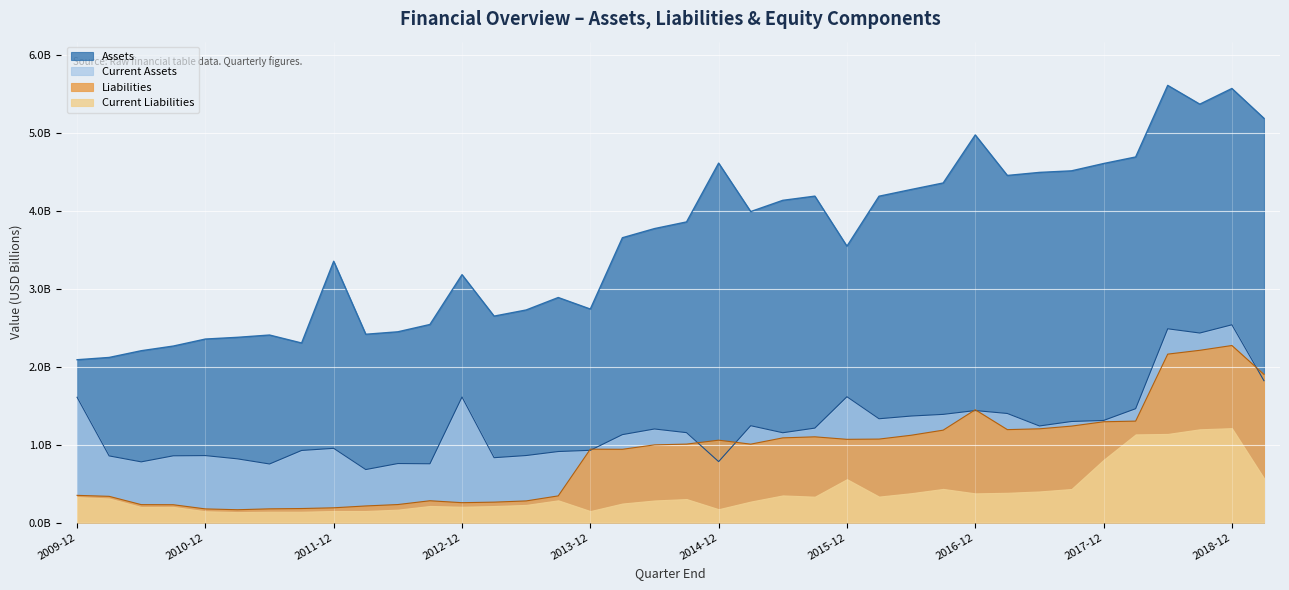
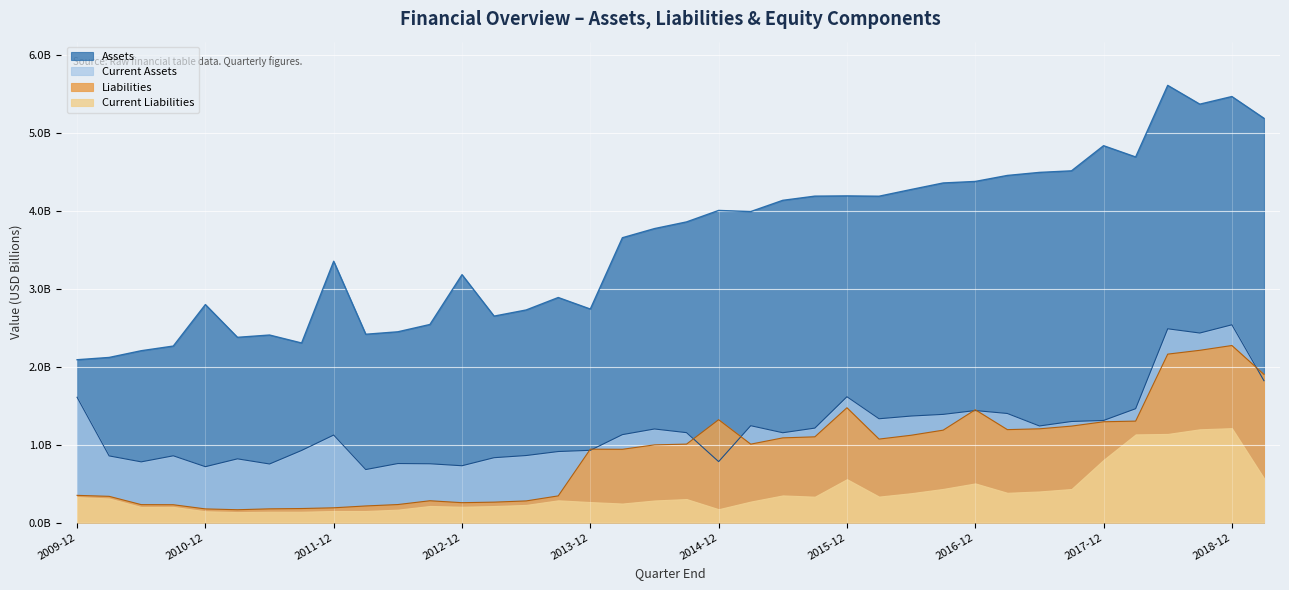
  {
    "Assets": {
      "2009-12": 2100000000,
-     "2010-12": 2400000000,
+     "2010-12": 2800000000,
      "2011-12": 3300000000,
      "2012-12": 3200000000,
      "2013-12": 2700000000,
-     "2014-12": 4600000000,
-     "2015-12": 3500000000,
-     "2016-12": 5000000000,
-     "2017-12": 4600000000,
-     "2018-12": 5600000000
+     "2014-12": 4000000000,
+     "2015-12": 4200000000,
+     "2016-12": 4400000000,
+     "2017-12": 4800000000,
+     "2018-12": 5500000000
    },
    "Current Assets": {
      "2009-12": 1600000000,
-     "2010-12": 900000000,
-     "2011-12": 1000000000,
-     "2012-12": 1600000000,
+     "2010-12": 700000000,
+     "2011-12": 1100000000,
+     "2012-12": 700000000,
      "2014-12": 800000000,
      "2015-12": 1600000000,
      "2018-12": 2500000000
    },
    "Liabilities": {
      "2011-12": 200000000,
      "2012-12": 300000000,
-     "2014-12": 1100000000,
-     "2015-12": 1100000000,
+     "2014-12": 1300000000,
+     "2015-12": 1500000000,
      "2018-12": 2300000000
    },
    "Current Liabilities": {
      "2011-12": 100000000,
      "2012-12": 200000000,
-     "2013-12": 100000000,
+     "2013-12": 300000000,
      "2014-12": 200000000,
      "2015-12": 600000000,
-     "2016-12": 400000000,
+     "2016-12": 500000000,
      "2017-12": 800000000,
      "2018-12": 1200000000
    }
  }
